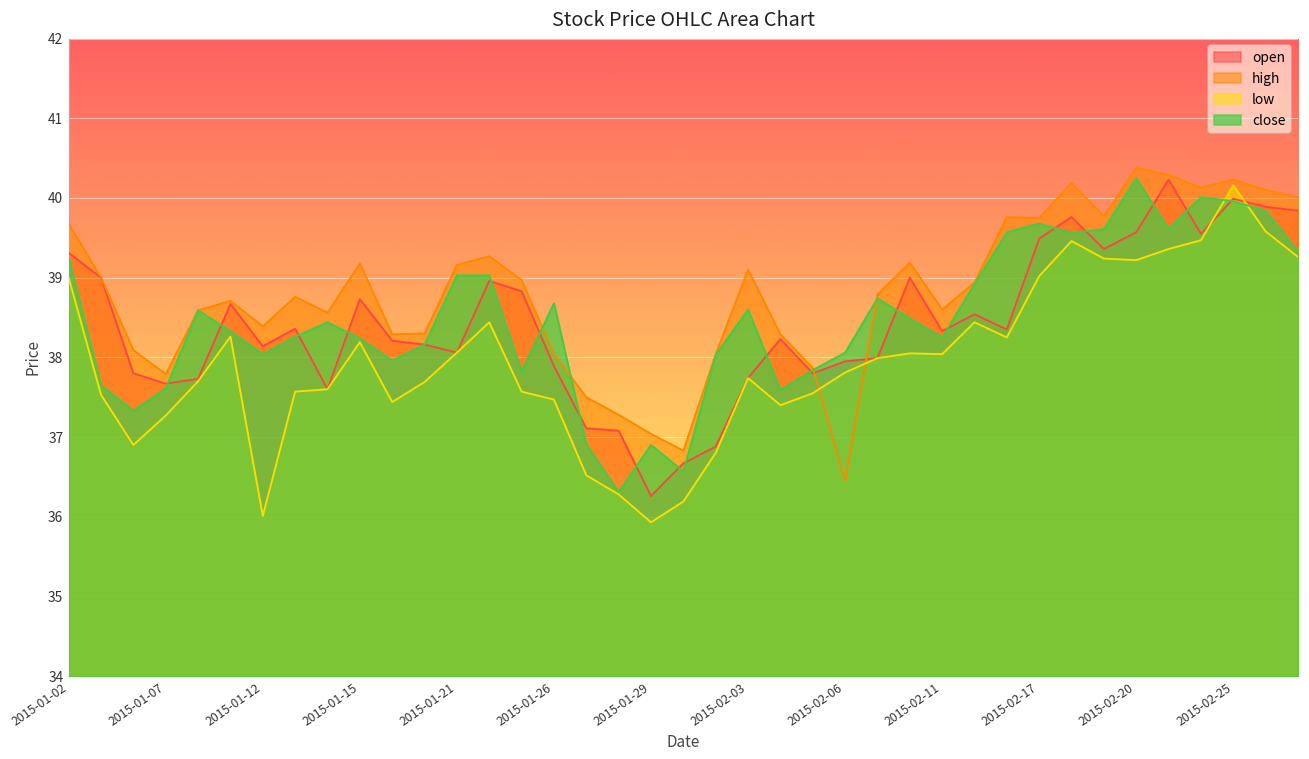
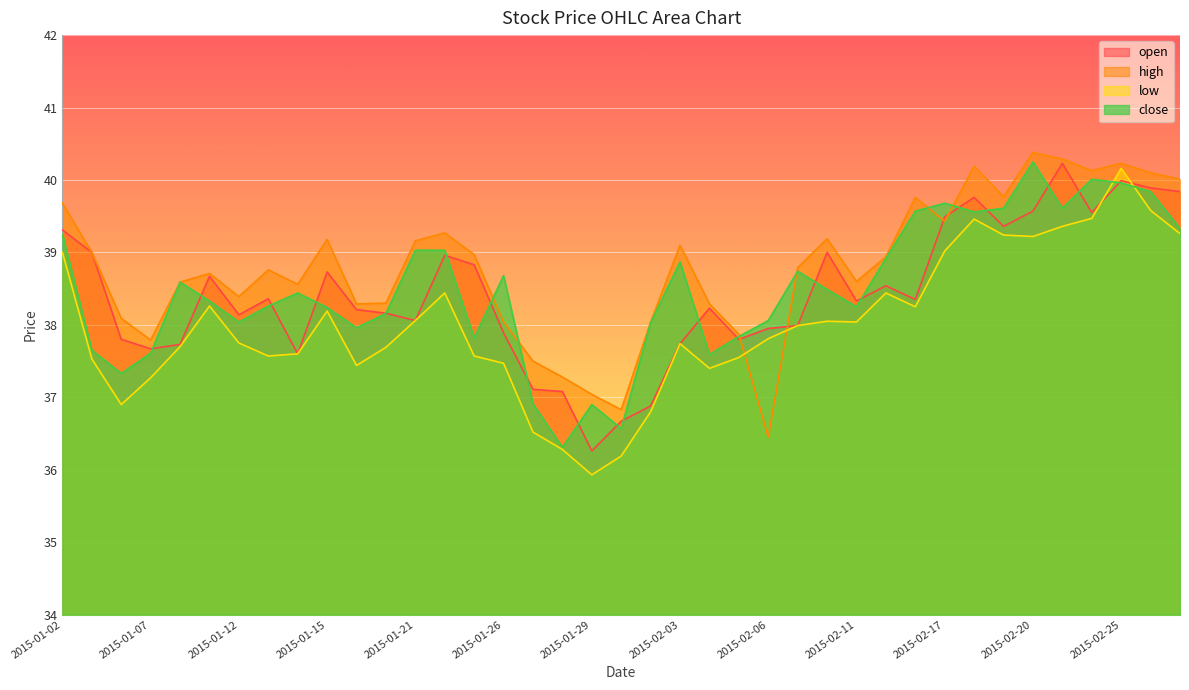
  {
    "open": {
      "2015-01-02": 39.3,
      "2015-01-07": 37.7,
      "2015-01-12": 38.1,
      "2015-01-15": 38.7,
      "2015-01-26": 37.9,
      "2015-01-29": 36.3,
      "2015-02-06": 38.0,
      "2015-02-11": 38.3,
      "2015-02-17": 39.5,
      "2015-02-20": 39.6
    },
    "high": {
      "2015-01-02": 39.7,
      "2015-01-07": 37.8,
      "2015-01-12": 38.4,
      "2015-01-15": 39.2,
      "2015-01-21": 39.2,
      "2015-01-26": 38.0,
      "2015-01-29": 37.0,
      "2015-02-03": 39.1,
      "2015-02-06": 36.5,
      "2015-02-11": 38.6,
-     "2015-02-17": 39.8,
+     "2015-02-17": 39.4,
      "2015-02-20": 40.4,
      "2015-02-25": 40.2
    },
    "low": {
      "2015-01-02": 39.0,
      "2015-01-07": 37.3,
-     "2015-01-12": 36.0,
+     "2015-01-12": 37.8,
      "2015-01-15": 38.2,
      "2015-01-26": 37.5,
      "2015-01-29": 35.9,
      "2015-02-06": 37.8,
      "2015-02-11": 38.0,
      "2015-02-17": 39.0,
      "2015-02-20": 39.2,
      "2015-02-25": 40.2
    },
    "close": {
      "2015-01-02": 39.3,
      "2015-01-07": 37.6,
      "2015-01-12": 38.0,
      "2015-01-15": 38.2,
      "2015-01-21": 39.0,
      "2015-01-26": 38.7,
      "2015-01-29": 36.9,
-     "2015-02-03": 38.6,
+     "2015-02-03": 38.9,
      "2015-02-06": 38.1,
      "2015-02-11": 38.3,
      "2015-02-17": 39.7,
      "2015-02-20": 40.3
    }
  }
